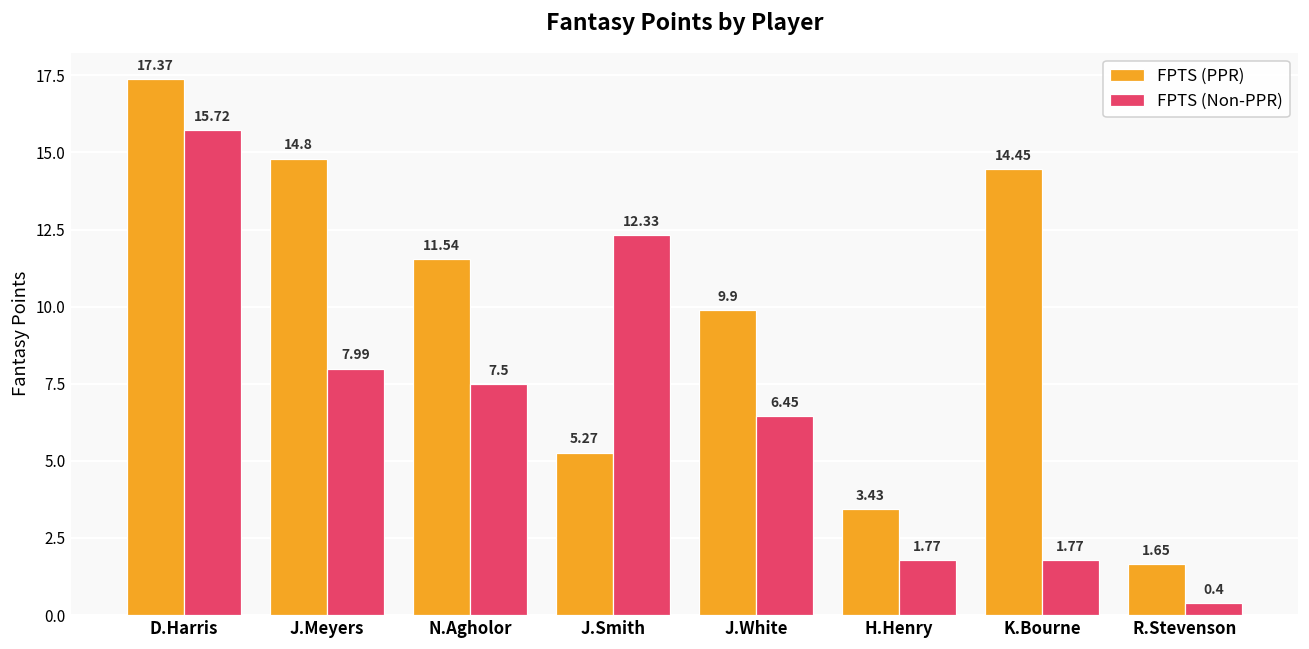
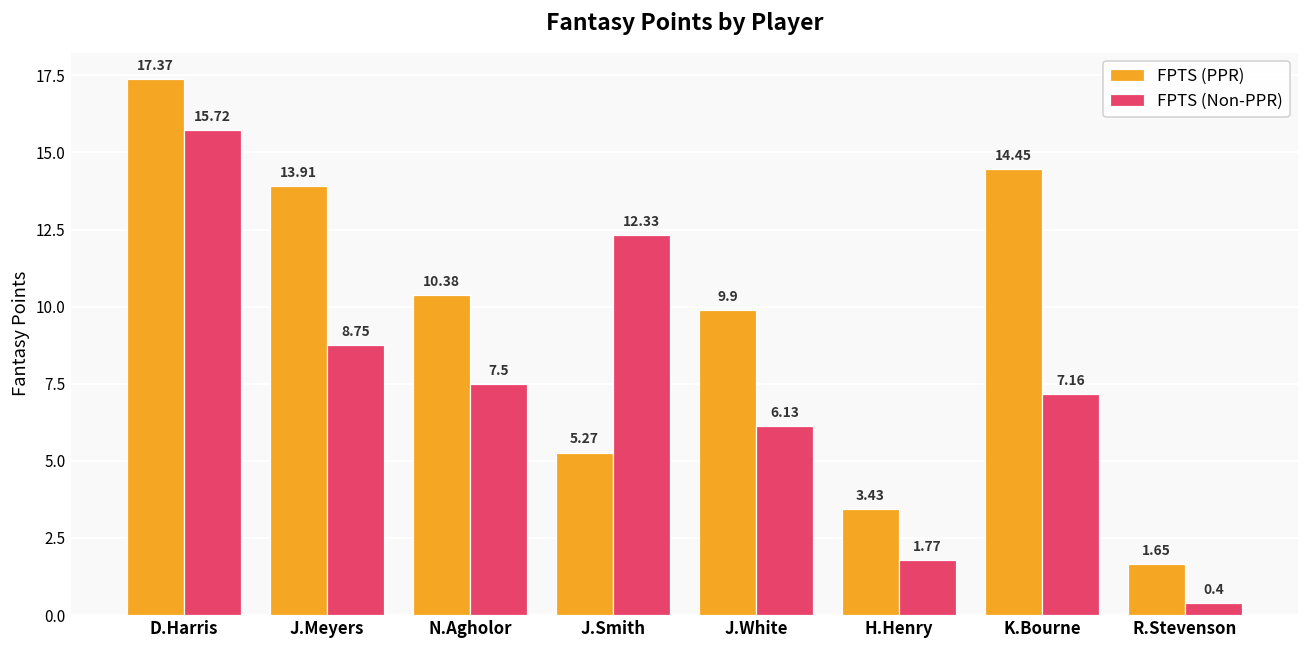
  {
    "FPTS (PPR)": {
      "D.Harris": 17.37,
-     "J.Meyers": 14.8,
-     "N.Agholor": 11.54,
+     "J.Meyers": 13.91,
+     "N.Agholor": 10.38,
      "J.Smith": 5.27,
      "J.White": 9.9,
      "H.Henry": 3.43,
      "K.Bourne": 14.45,
      "R.Stevenson": 1.65
    },
    "FPTS (Non-PPR)": {
      "D.Harris": 15.72,
-     "J.Meyers": 7.99,
+     "J.Meyers": 8.75,
      "N.Agholor": 7.5,
      "J.Smith": 12.33,
-     "J.White": 6.45,
+     "J.White": 6.13,
      "H.Henry": 1.77,
-     "K.Bourne": 1.77,
+     "K.Bourne": 7.16,
      "R.Stevenson": 0.4
    }
  }
